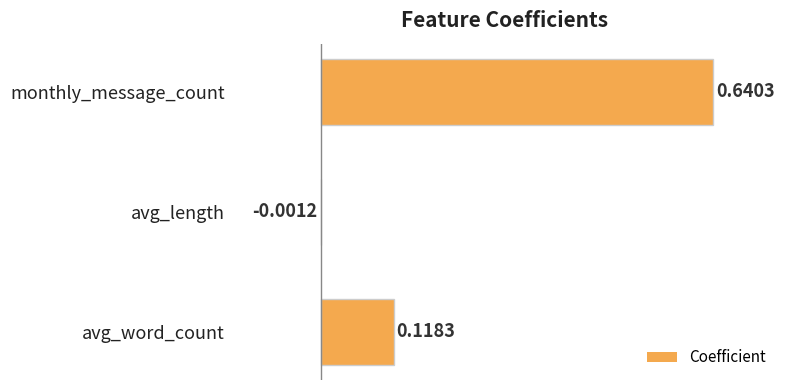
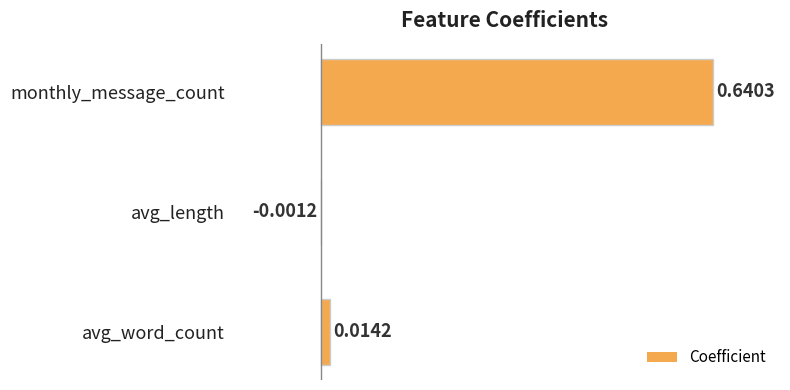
  {
    "monthly_message_count": 0.6403,
    "avg_length": -0.0012,
-   "avg_word_count": 0.1183
+   "avg_word_count": 0.0142
  }
